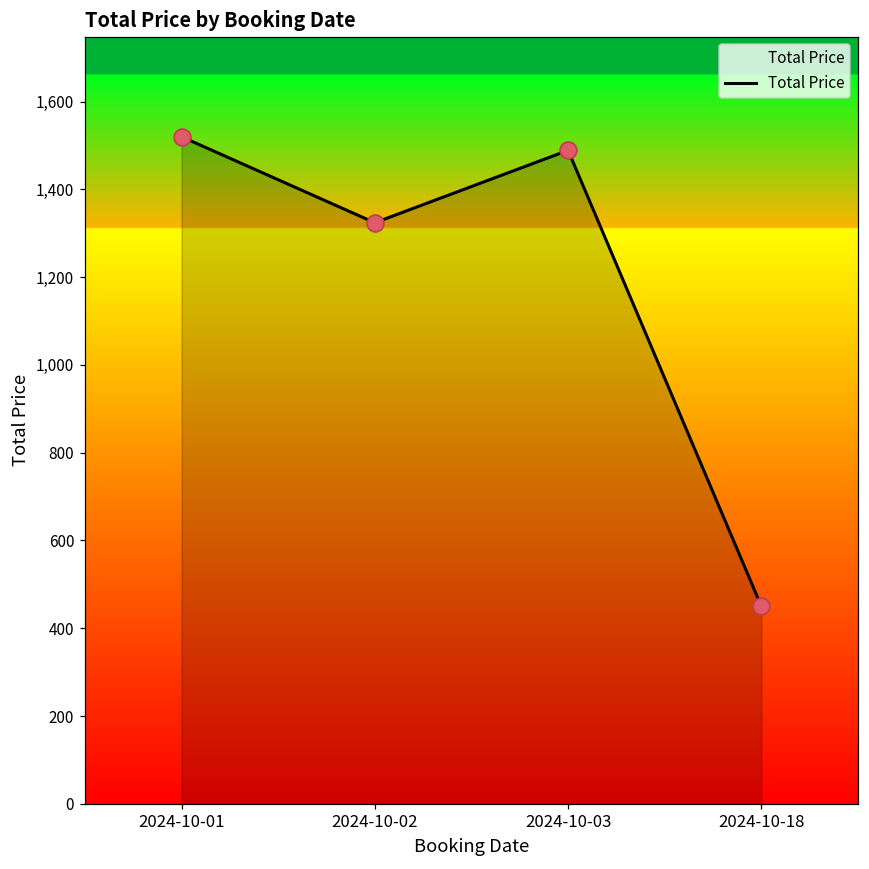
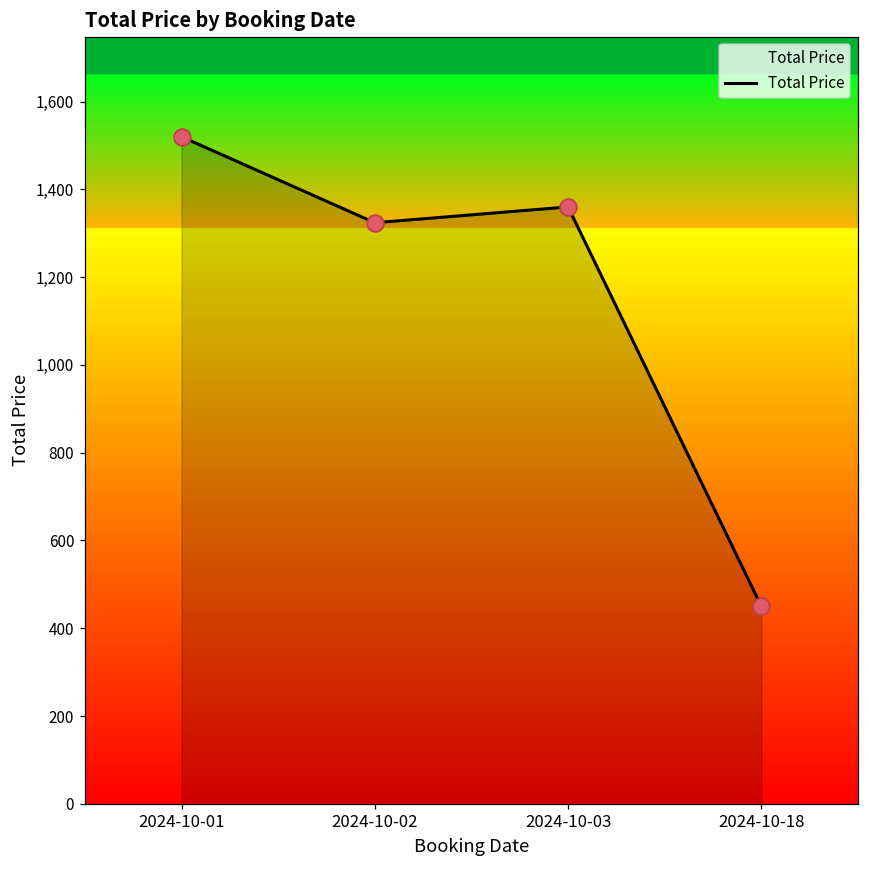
  {
    "2024-10-01": "1,520",
    "2024-10-02": "1,320",
-   "2024-10-03": "1,490",
+   "2024-10-03": "1,360",
    "2024-10-18": "450"
  }
